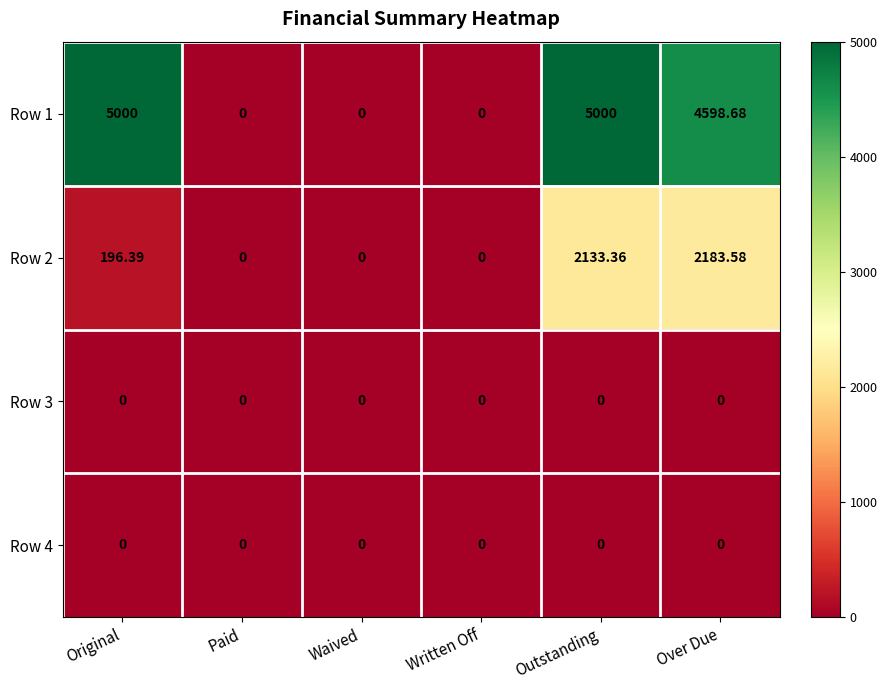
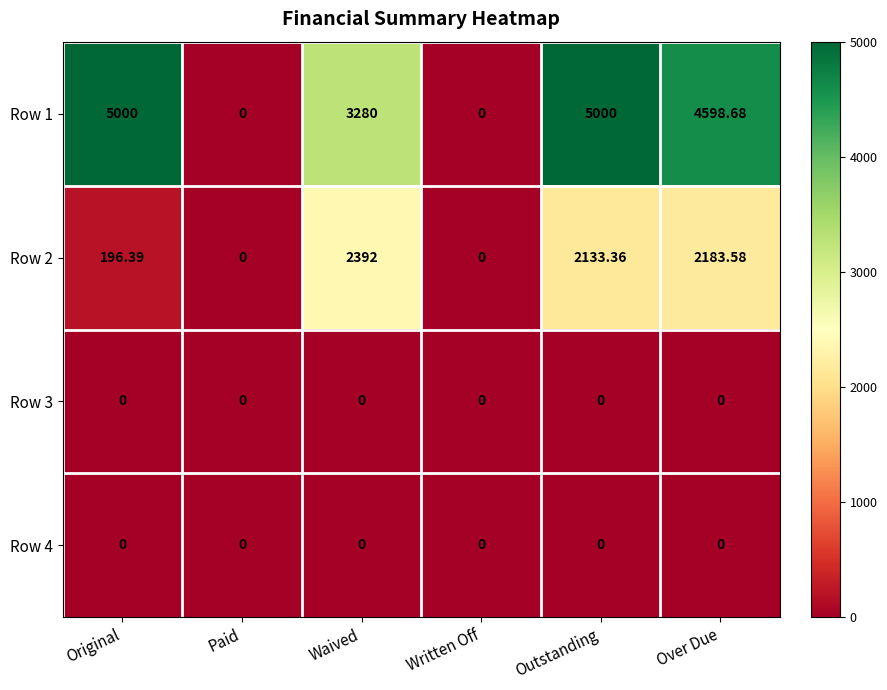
  {
    "Row 1": {
      "Original": 5000,
      "Paid": 0,
-     "Waived": 0,
+     "Waived": 3280,
      "Written Off": 0,
      "Outstanding": 5000,
      "Over Due": 4598.68
    },
    "Row 2": {
      "Original": 196.39,
      "Paid": 0,
-     "Waived": 0,
+     "Waived": 2392,
      "Written Off": 0,
      "Outstanding": 2133.36,
      "Over Due": 2183.58
    },
    "Row 3": {
      "Original": 0,
      "Paid": 0,
      "Waived": 0,
      "Written Off": 0,
      "Outstanding": 0,
      "Over Due": 0
    },
    "Row 4": {
      "Original": 0,
      "Paid": 0,
      "Waived": 0,
      "Written Off": 0,
      "Outstanding": 0,
      "Over Due": 0
    }
  }
